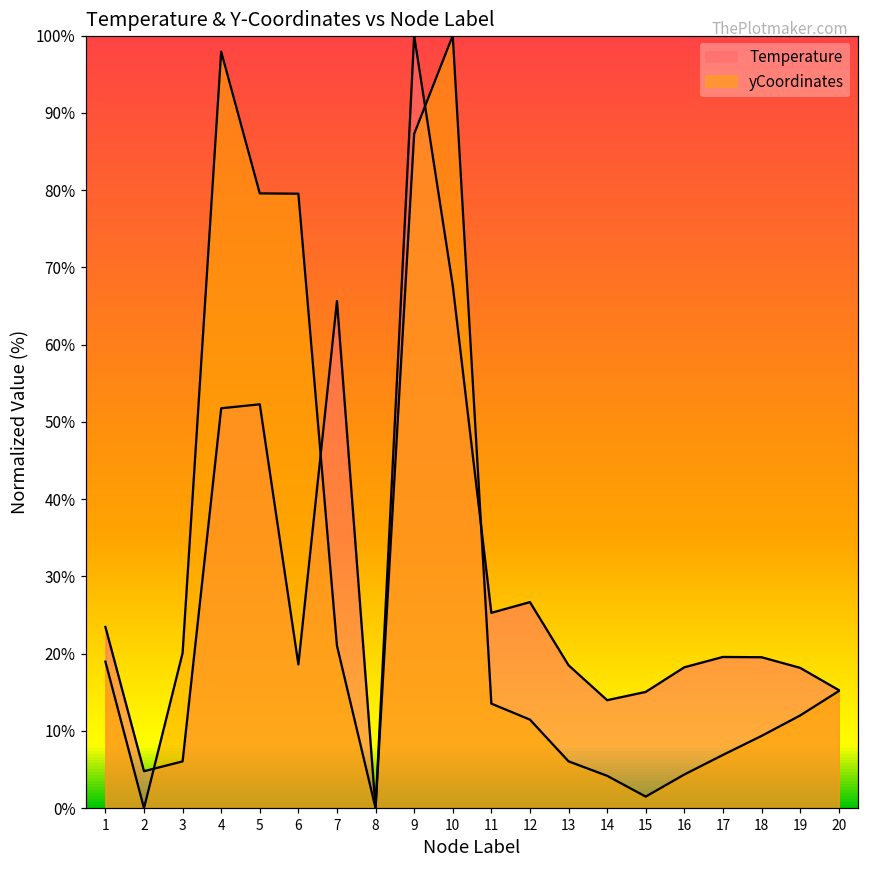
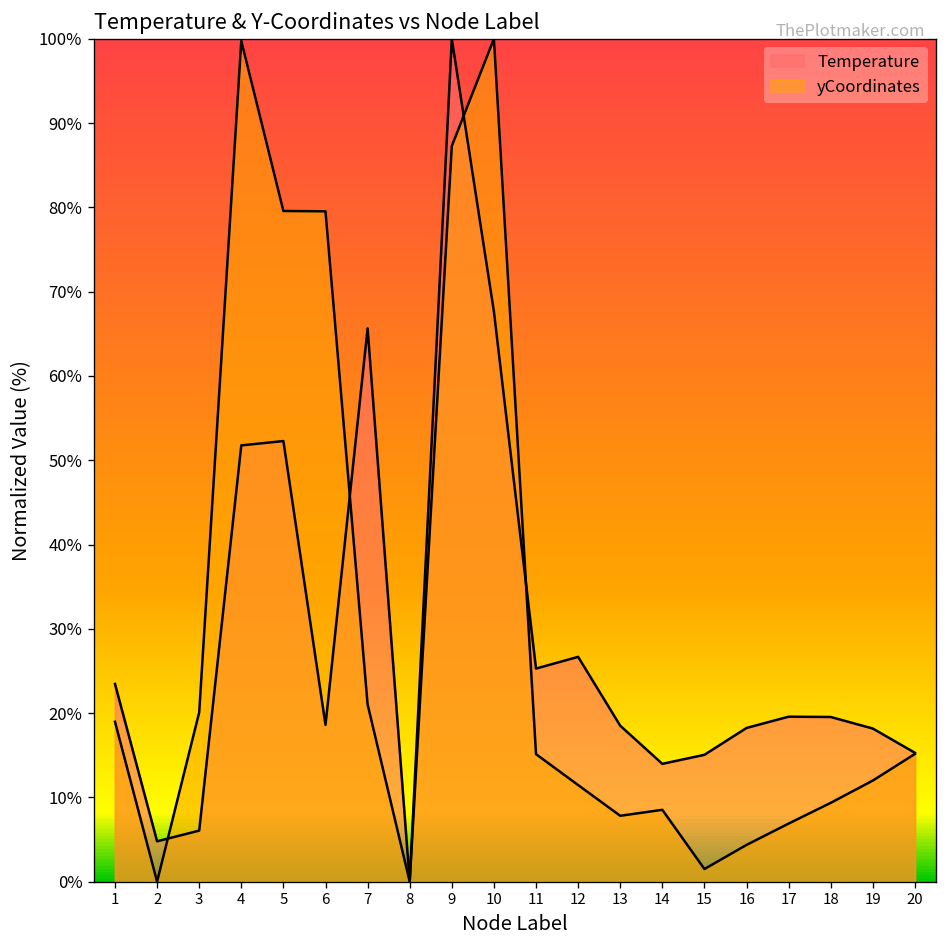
  {
    "Temperature": {
      "1": "23%",
      "2": "5%",
      "3": "6%",
      "4": "52%",
      "5": "52%",
      "6": "19%",
      "7": "66%",
      "9": "100%",
      "10": "68%",
      "11": "25%",
      "12": "27%",
      "13": "19%",
      "14": "14%",
      "15": "15%",
      "16": "18%",
      "17": "20%",
      "18": "20%",
      "19": "18%"
    },
    "yCoordinates": {
      "1": "19%",
      "2": "0%",
      "3": "20%",
-     "4": "98%",
+     "4": "100%",
      "5": "80%",
      "6": "80%",
      "7": "21%",
      "9": "87%",
      "10": "100%",
-     "11": "14%",
+     "11": "15%",
      "12": "11%",
-     "13": "6%",
-     "14": "4%",
+     "13": "8%",
+     "14": "9%",
      "15": "1%",
      "16": "4%",
      "17": "7%",
      "18": "9%",
      "19": "12%"
    }
  }
